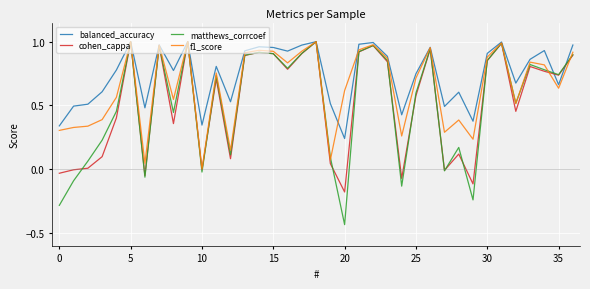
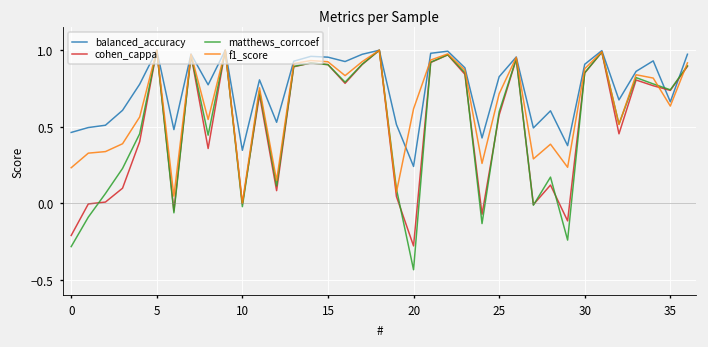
  {
    "balanced_accuracy": {
-     "0": 0.34,
+     "0": 0.46,
      "10": 0.35,
      "15": 0.95,
      "20": 0.24,
-     "25": 0.75,
+     "25": 0.83,
      "30": 0.91,
      "35": 0.66
    },
    "cohen_cappa": {
-     "0": -0.03,
-     "20": -0.18,
+     "0": -0.21,
+     "20": -0.28,
      "25": 0.58
    },
    "matthews_corrcoef": {
      "0": -0.28,
      "20": -0.43,
      "25": 0.60
    },
    "f1_score": {
-     "0": 0.30,
+     "0": 0.23,
      "20": 0.62,
      "25": 0.72,
      "30": 0.88,
      "35": 0.64
    }
  }
